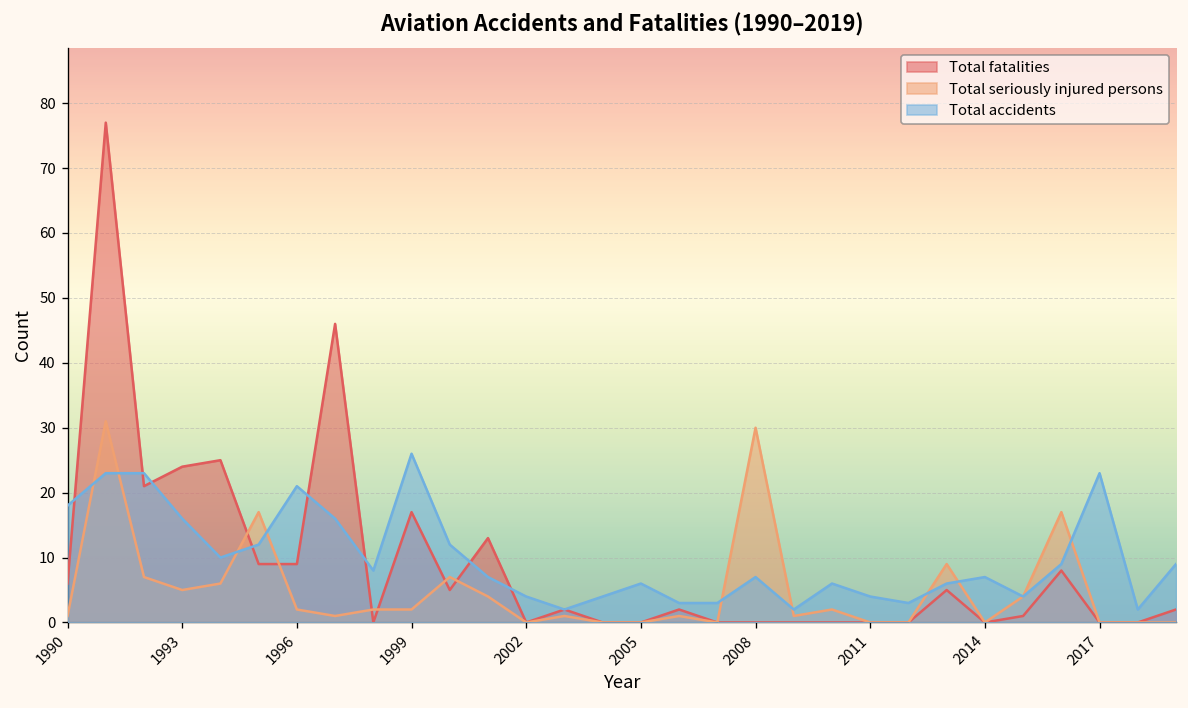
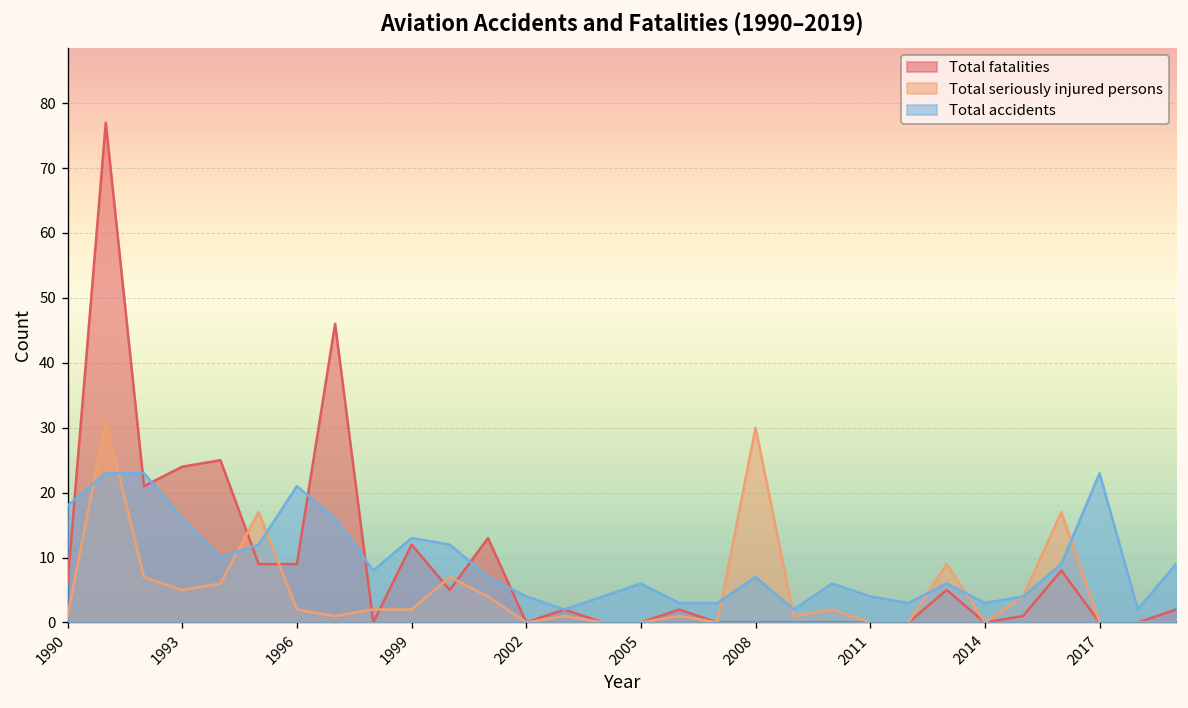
  {
    "Total fatalities": {
      "1990": 6,
      "1993": 24,
      "1996": 9,
-     "1999": 17,
+     "1999": 12,
      "2008": 0
    },
    "Total seriously injured persons": {
      "1990": 1,
      "1993": 5,
      "1996": 2,
      "1999": 2,
      "2008": 30
    },
    "Total accidents": {
      "1990": 18,
      "1993": 16,
      "1996": 21,
-     "1999": 26,
+     "1999": 13,
      "2002": 4,
      "2005": 6,
      "2008": 7,
      "2011": 4,
-     "2014": 7,
+     "2014": 3,
      "2017": 23
    }
  }
